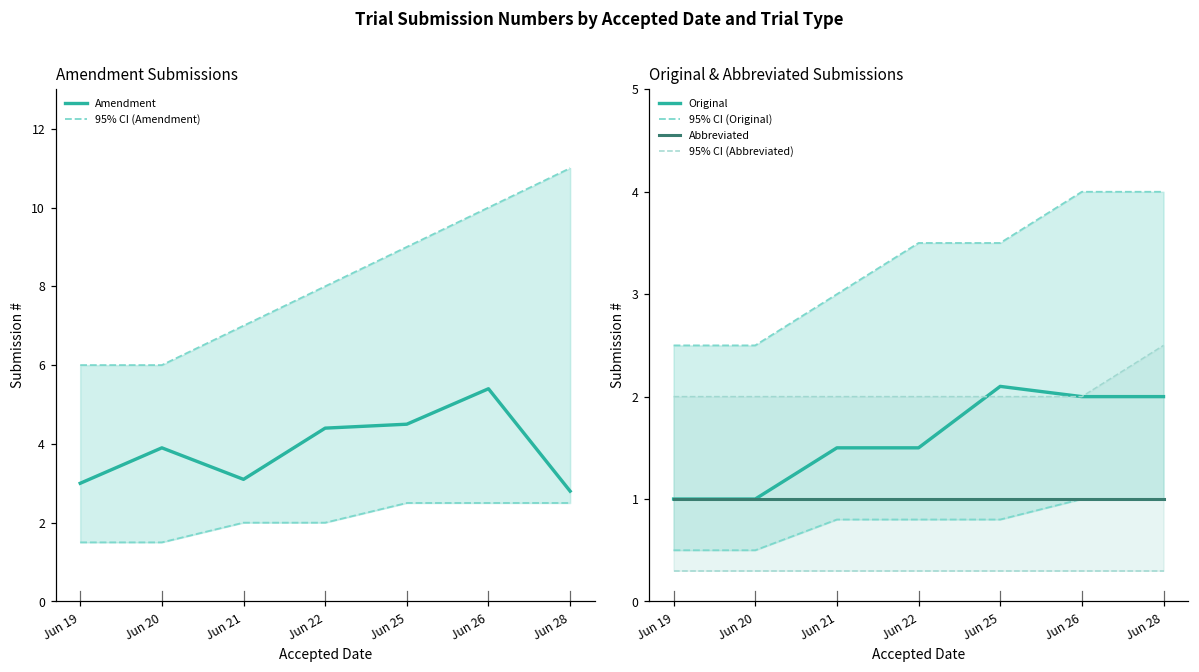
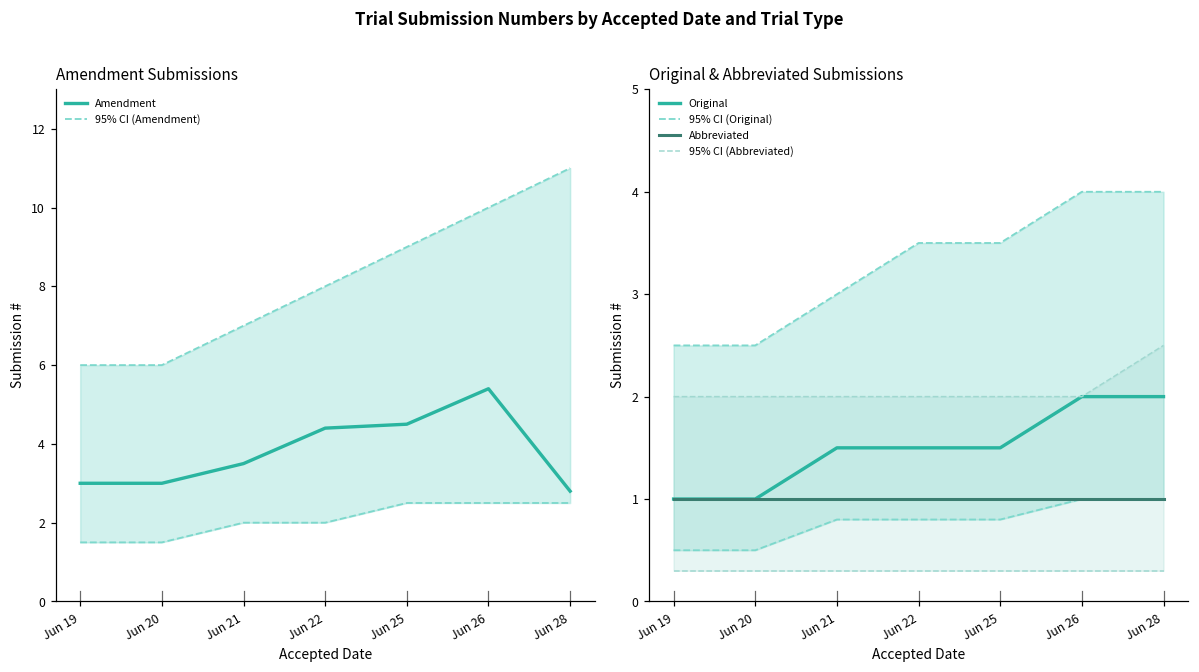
  {
    "Amendment Submissions": {
      "Amendment": {
        "Jun 19": 3.0,
-       "Jun 20": 3.9,
-       "Jun 21": 3.1,
+       "Jun 20": 3.0,
+       "Jun 21": 3.5,
        "Jun 22": 4.4,
        "Jun 25": 4.5,
        "Jun 26": 5.4,
        "Jun 28": 2.8
      }
    },
    "Original & Abbreviated Submissions": {
      "Original": {
        "Jun 21": 1.5,
        "Jun 22": 1.5,
-       "Jun 25": 2.1,
+       "Jun 25": 1.5,
        "Jun 28": 2.0
      },
      "Abbreviated": {
        "Jun 21": 1.0,
        "Jun 22": 1.0,
        "Jun 25": 1.0
      }
    }
  }
